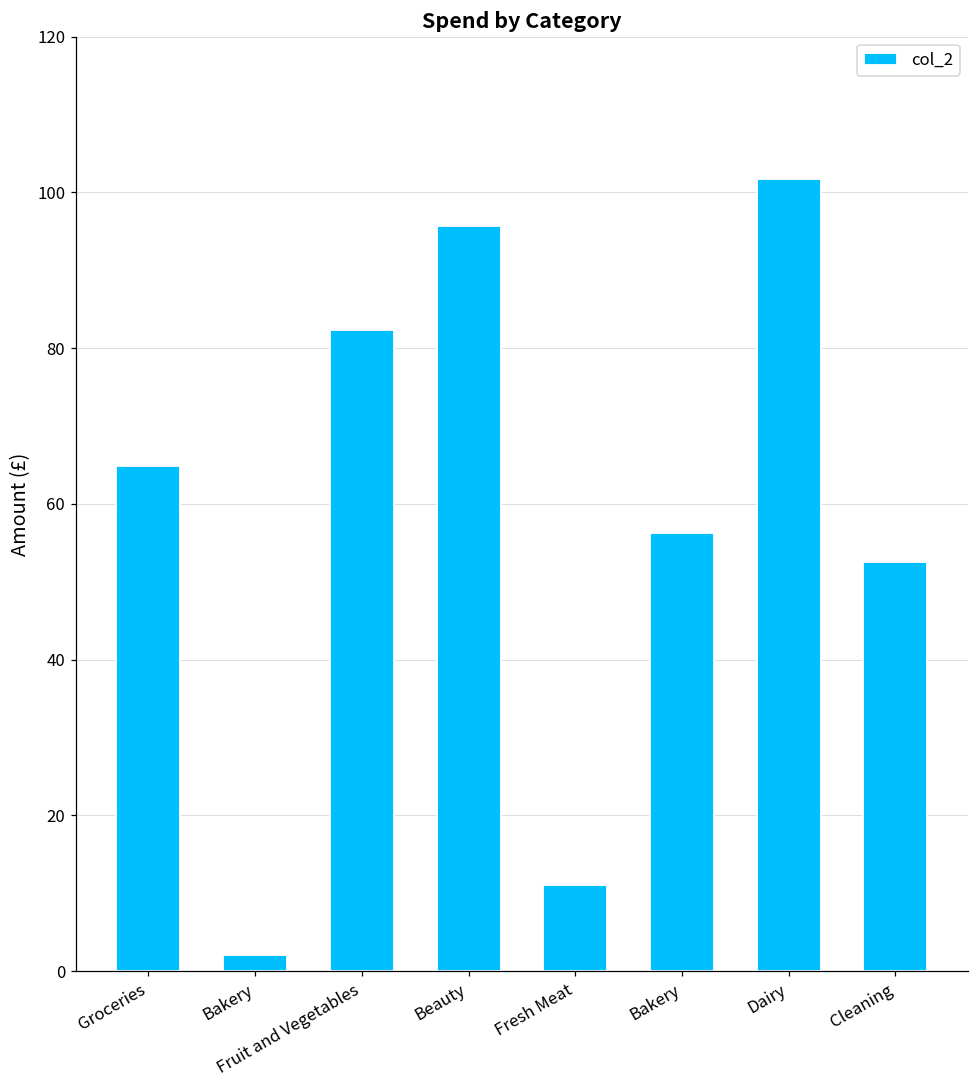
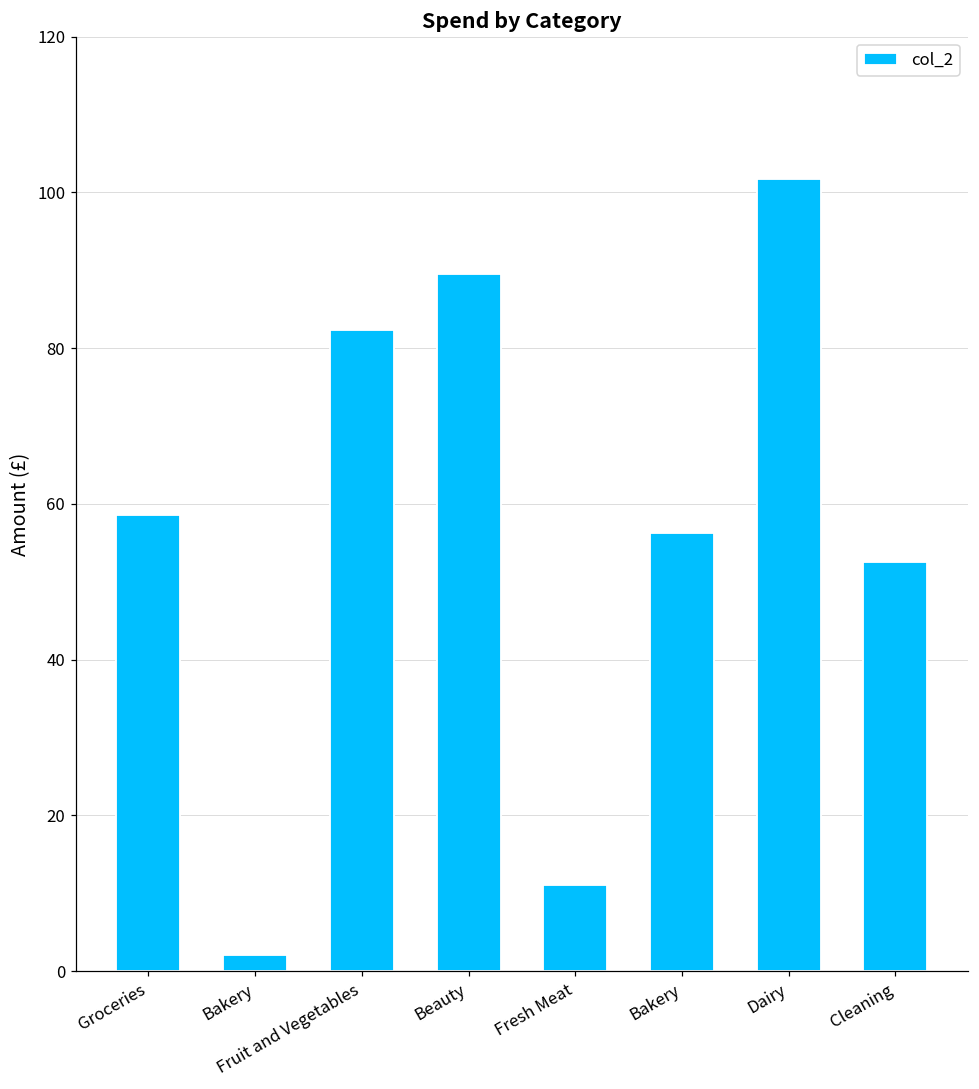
  {
-   "Groceries": 65,
+   "Groceries": 59,
    "Fruit and Vegetables": 82,
-   "Beauty": 96,
+   "Beauty": 90,
    "Fresh Meat": 11,
    "Dairy": 102,
    "Cleaning": 53
  }
